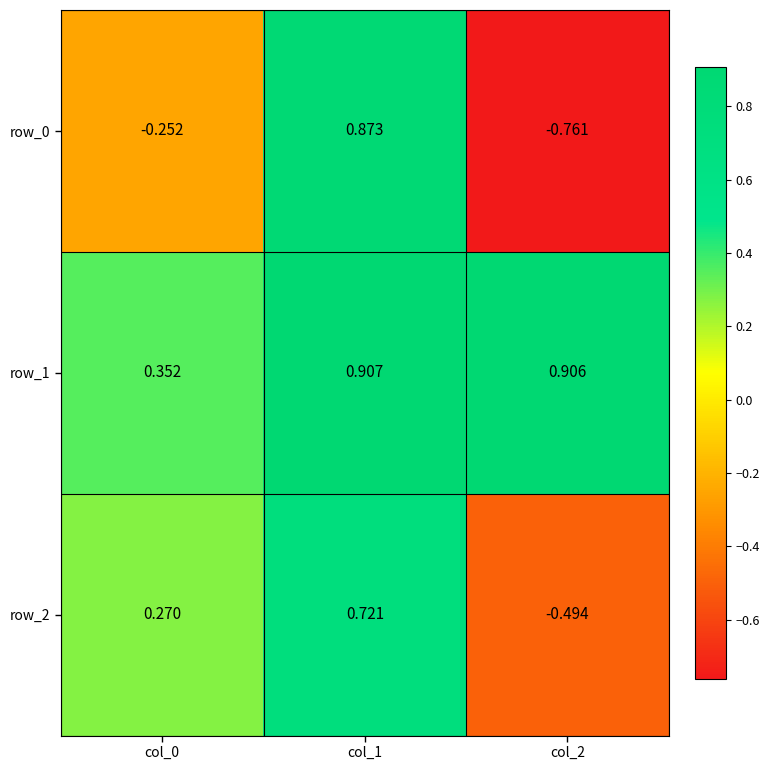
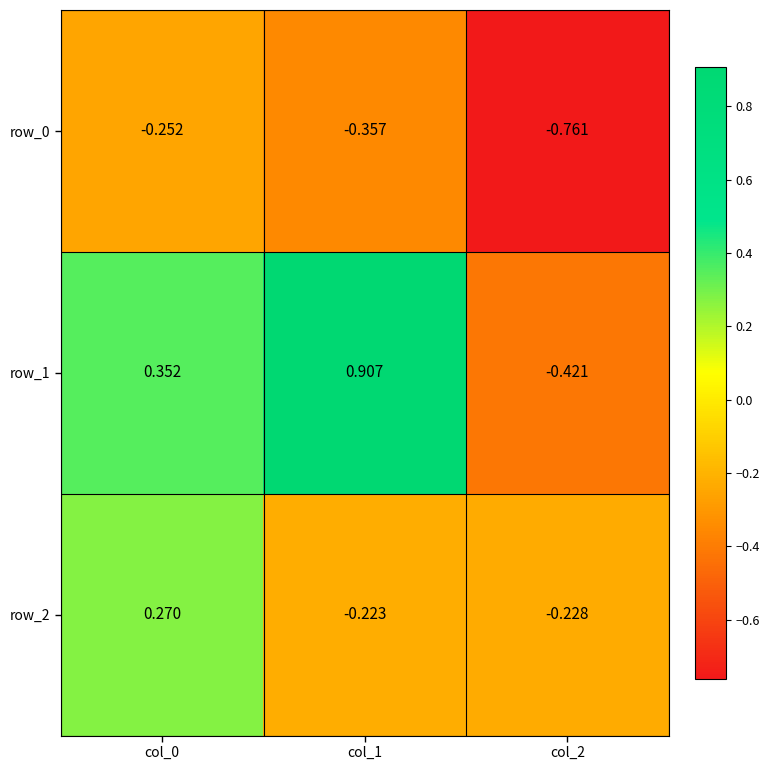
  {
    "row_0": {
      "col_0": -0.252,
-     "col_1": 0.873,
+     "col_1": -0.357,
      "col_2": -0.761
    },
    "row_1": {
      "col_0": 0.352,
      "col_1": 0.907,
-     "col_2": 0.906
+     "col_2": -0.421
    },
    "row_2": {
      "col_0": 0.270,
-     "col_1": 0.721,
-     "col_2": -0.494
+     "col_1": -0.223,
+     "col_2": -0.228
    }
  }
